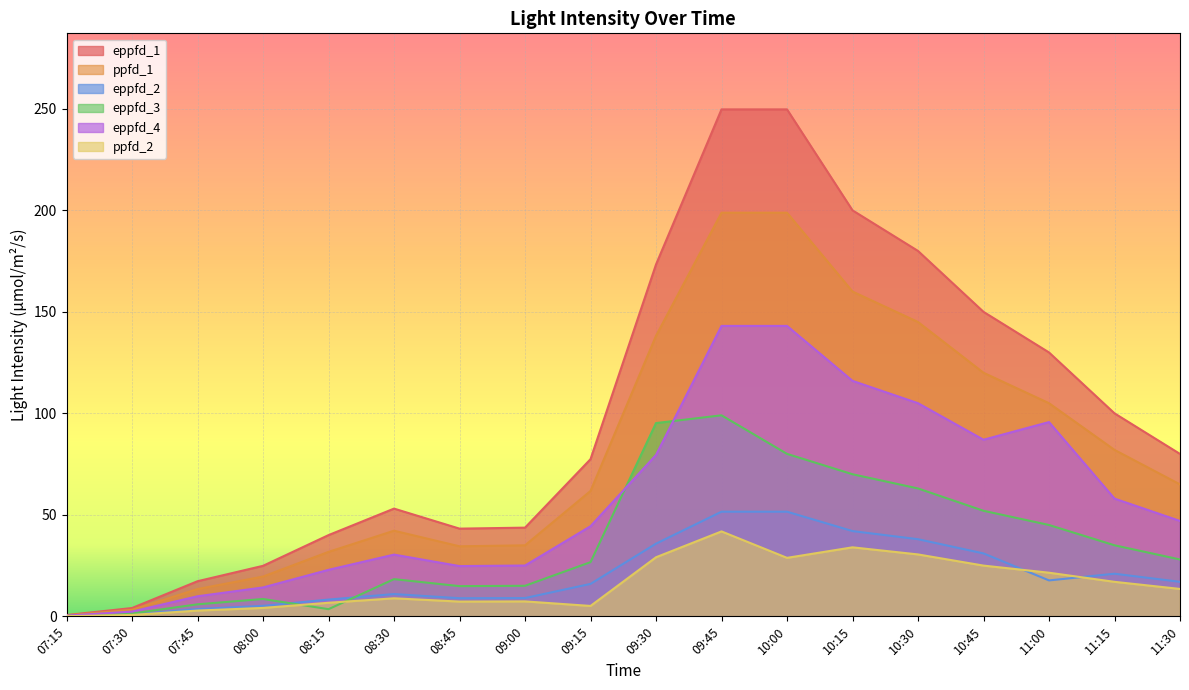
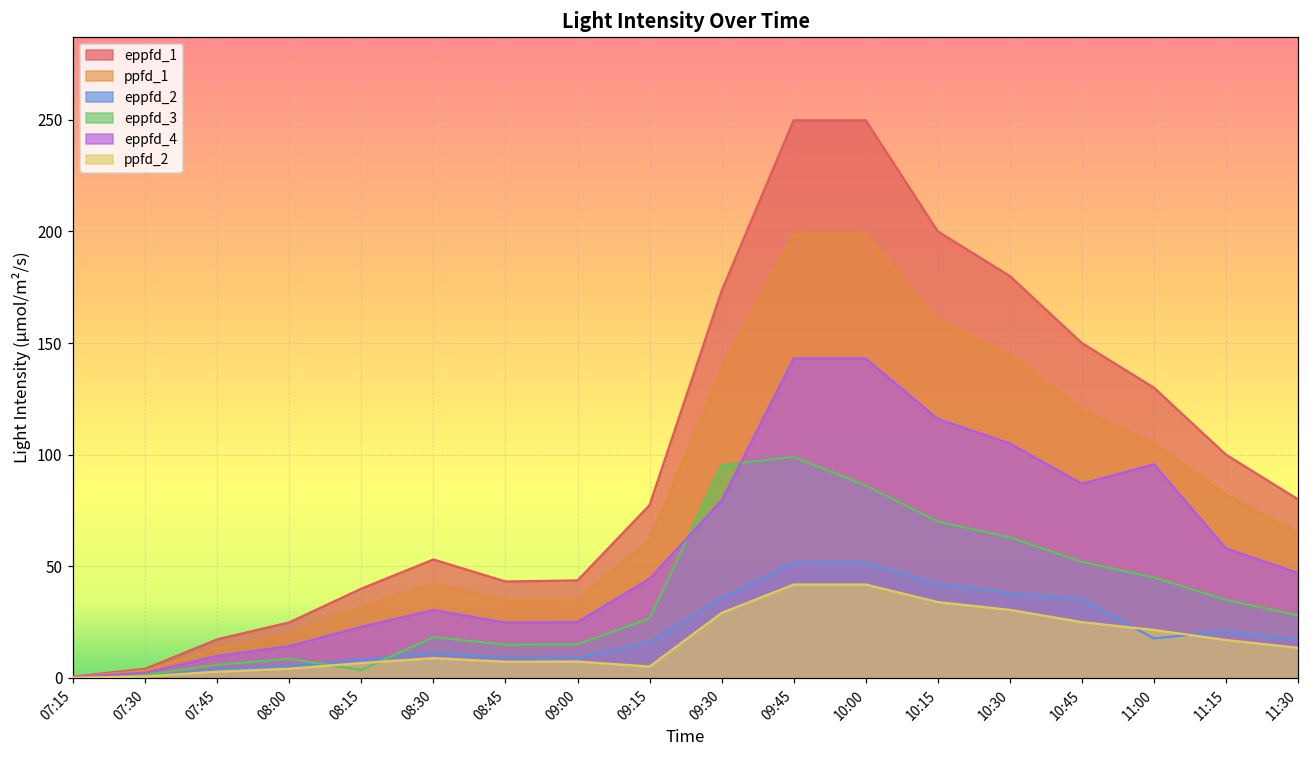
  {
    "eppfd_2": {
      "08:15": 8,
      "08:30": 11,
      "08:45": 9,
      "09:00": 9,
      "09:15": 16,
      "09:30": 36,
      "09:45": 52,
      "10:00": 52,
      "10:15": 42,
      "10:30": 38,
-     "10:45": 31,
+     "10:45": 35,
      "11:00": 18,
      "11:15": 21,
      "11:30": 17
    },
    "eppfd_3": {
      "07:45": 6,
      "08:00": 9,
      "08:15": 4,
      "08:30": 18,
      "08:45": 15,
      "09:00": 15,
      "09:15": 27,
      "09:30": 95,
      "09:45": 99,
-     "10:00": 80,
+     "10:00": 86,
      "10:15": 70,
      "10:30": 63,
      "10:45": 52,
      "11:00": 45,
      "11:15": 35,
      "11:30": 28
    },
    "eppfd_4": {
      "07:45": 10,
      "08:00": 14,
      "08:15": 23,
      "08:30": 30,
      "08:45": 25,
      "09:00": 25,
      "09:15": 44,
      "09:30": 80,
      "09:45": 143,
      "10:00": 143,
      "10:15": 116,
      "10:30": 105,
      "10:45": 87,
      "11:00": 96,
      "11:15": 58,
      "11:30": 47
    },
    "ppfd_2": {
      "08:15": 7,
      "08:30": 9,
      "08:45": 7,
      "09:00": 7,
      "09:15": 5,
      "09:30": 29,
      "09:45": 42,
-     "10:00": 29,
+     "10:00": 42,
      "10:15": 34,
      "10:30": 31,
      "10:45": 25,
      "11:00": 22,
      "11:15": 17,
      "11:30": 14
    }
  }
